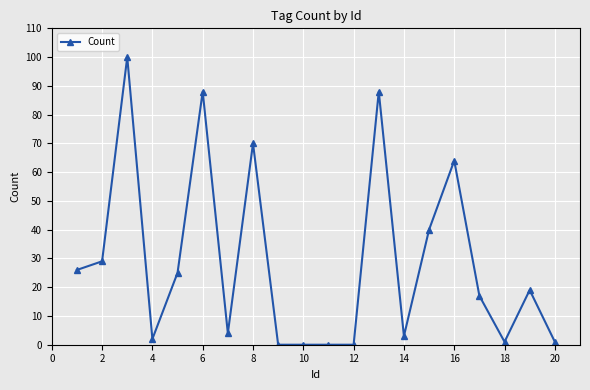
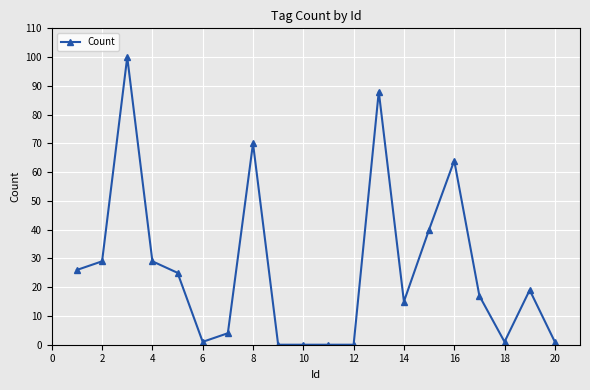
  {
    "2": 29,
-   "4": 2,
-   "6": 88,
+   "4": 29,
+   "6": 1,
    "8": 70,
    "10": 0,
    "12": 0,
-   "14": 3,
+   "14": 15,
    "16": 64,
    "18": 1,
    "20": 1
  }
